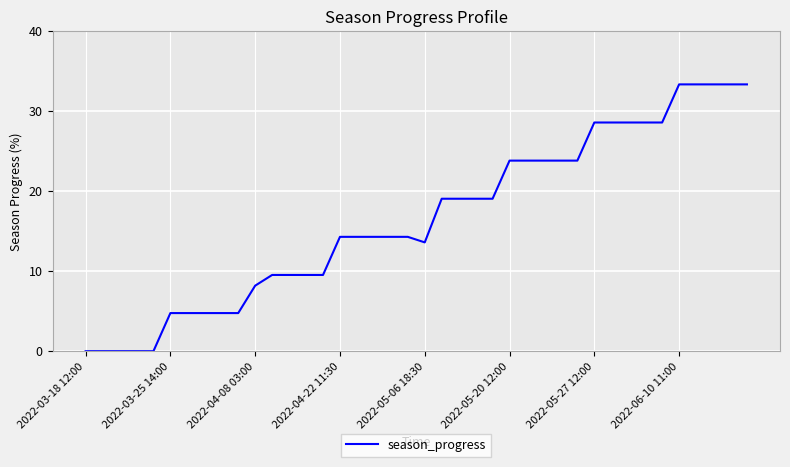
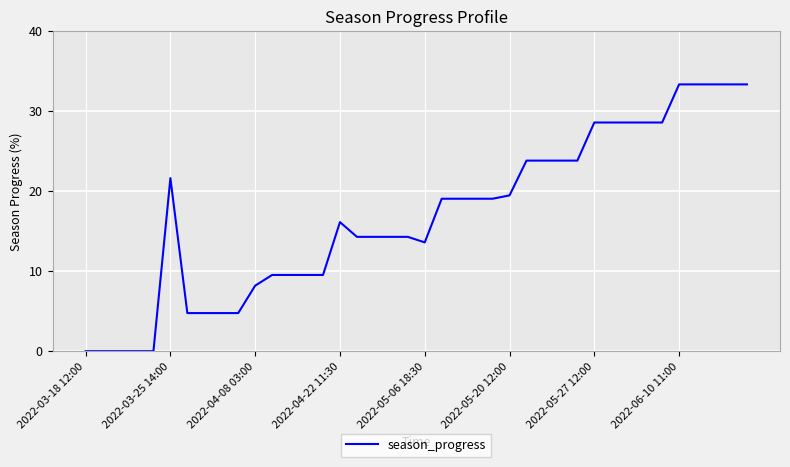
  {
    "2022-03-18 12:00": 0,
-   "2022-03-25 14:00": 5,
+   "2022-03-25 14:00": 22,
    "2022-04-08 03:00": 8,
-   "2022-04-22 11:30": 14,
+   "2022-04-22 11:30": 16,
    "2022-05-06 18:30": 14,
-   "2022-05-20 12:00": 24,
+   "2022-05-20 12:00": 19,
    "2022-05-27 12:00": 29,
    "2022-06-10 11:00": 33
  }
